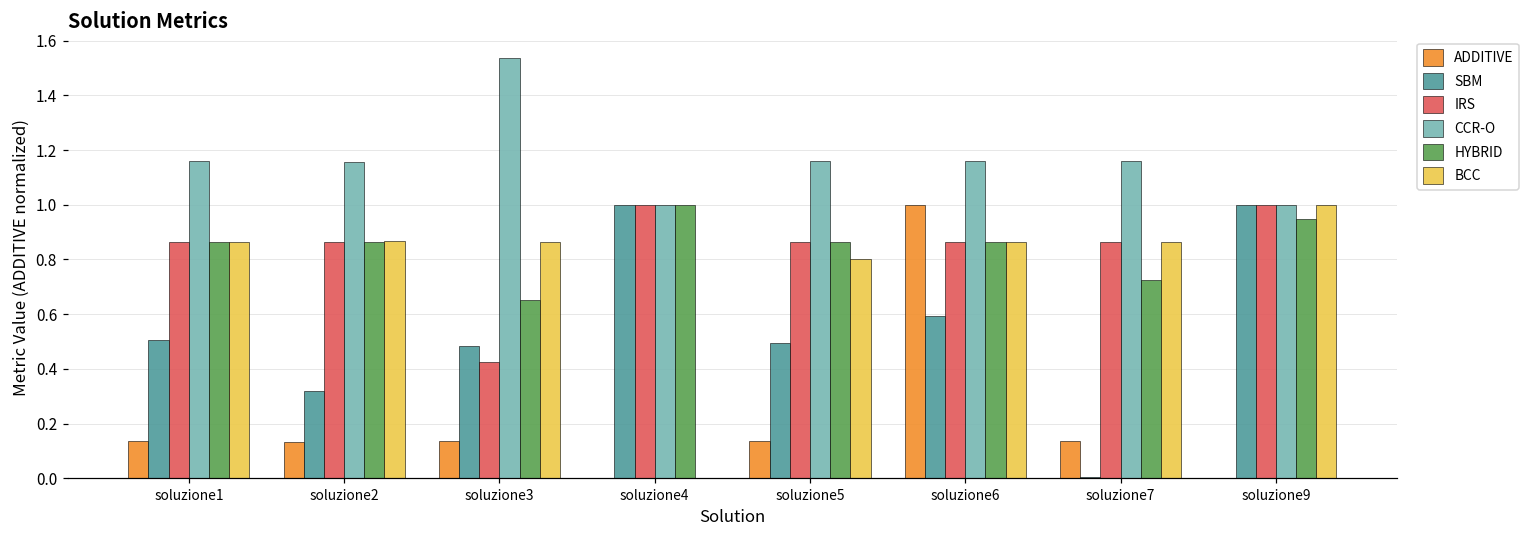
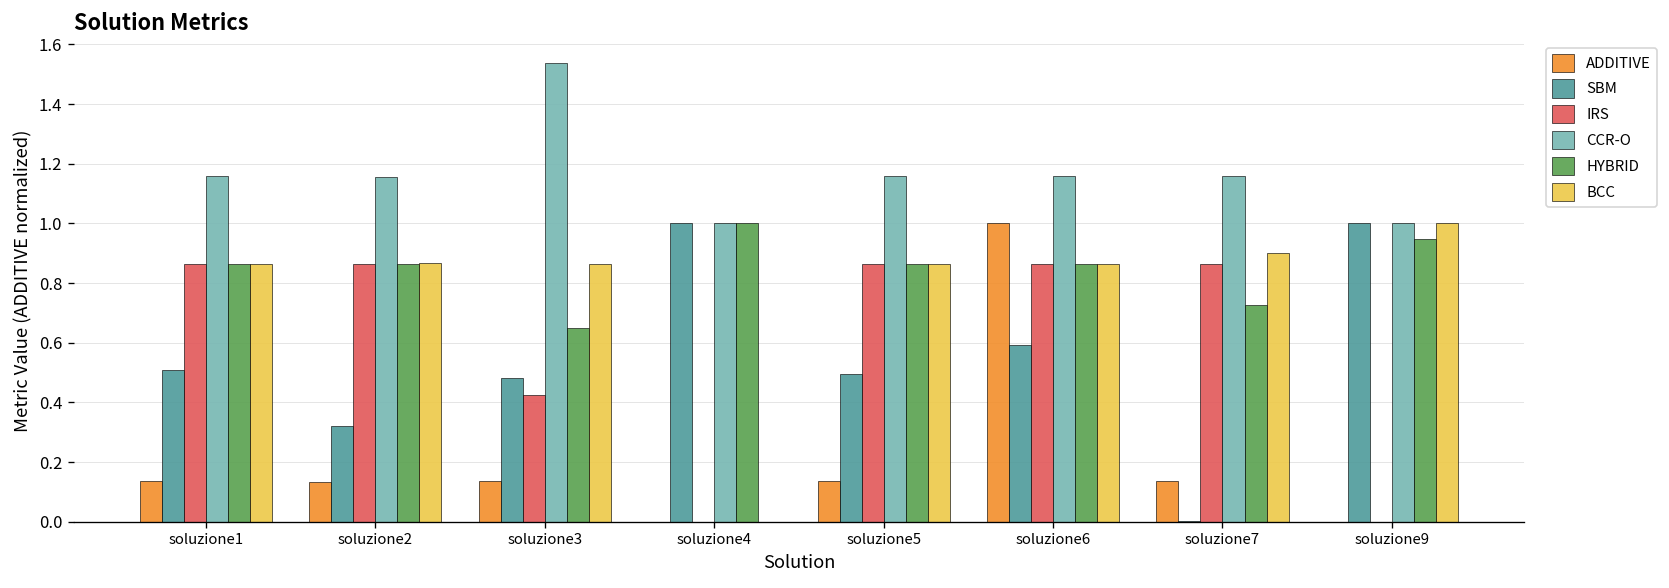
  {
    "ADDITIVE": {
      "soluzione1": 0.13,
      "soluzione2": 0.13,
      "soluzione3": 0.13,
      "soluzione4": 0.00,
      "soluzione5": 0.13,
      "soluzione6": 1.00,
      "soluzione7": 0.13,
      "soluzione9": 0.00
    },
    "IRS": {
      "soluzione1": 0.86,
      "soluzione2": 0.86,
      "soluzione3": 0.42,
-     "soluzione4": 1,
+     "soluzione4": 0,
      "soluzione5": 0.86,
      "soluzione6": 0.86,
      "soluzione7": 0.86,
-     "soluzione9": 1
+     "soluzione9": 0
    },
    "HYBRID": {
      "soluzione1": 0.86,
      "soluzione2": 0.86,
      "soluzione3": 0.65,
      "soluzione4": 1.00,
      "soluzione5": 0.86,
      "soluzione6": 0.86,
      "soluzione7": 0.72,
      "soluzione9": 0.95
    },
    "BCC": {
      "soluzione1": 0.86,
      "soluzione2": 0.87,
      "soluzione3": 0.86,
      "soluzione4": 0.00,
-     "soluzione5": 0.80,
+     "soluzione5": 0.86,
      "soluzione6": 0.86,
-     "soluzione7": 0.86,
+     "soluzione7": 0.90,
      "soluzione9": 1.00
    }
  }
